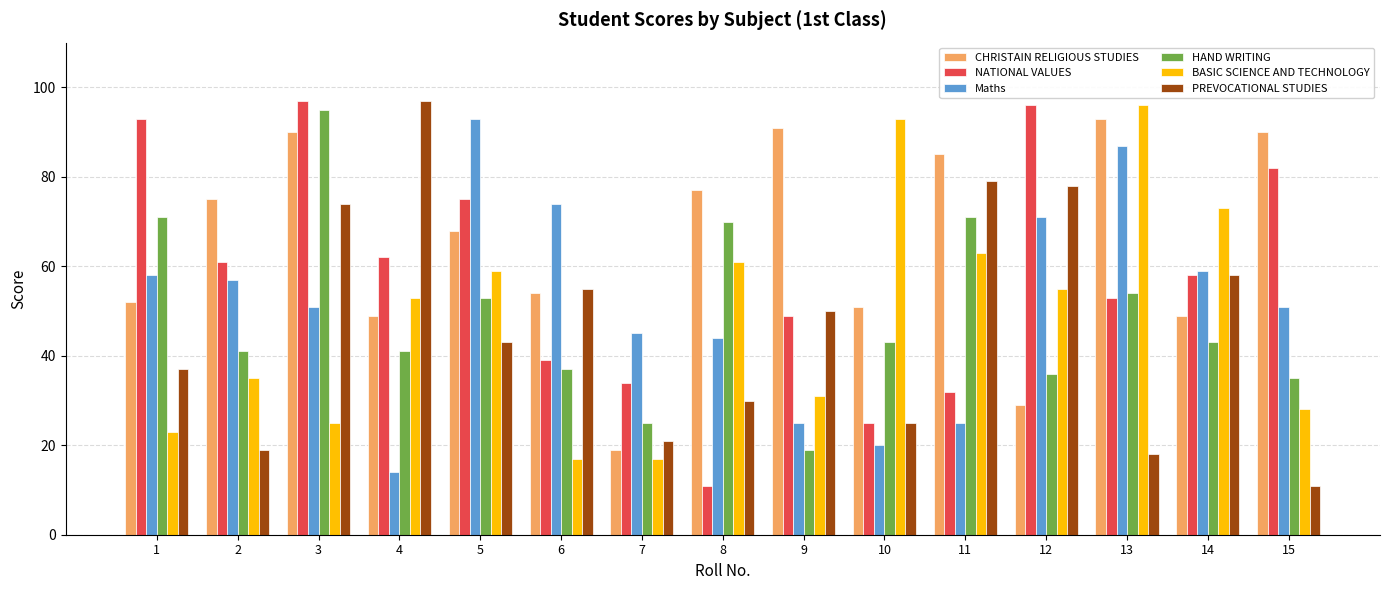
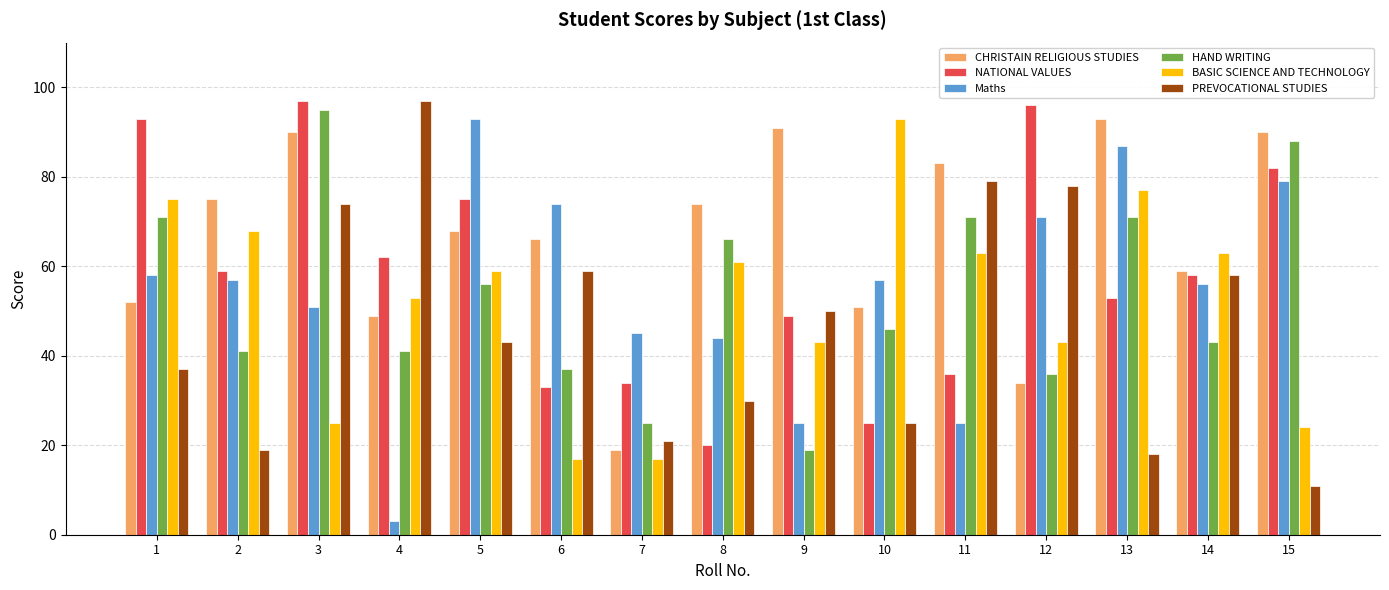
  {
    "CHRISTAIN RELIGIOUS STUDIES": {
      "1": 52,
      "2": 75,
      "3": 90,
      "4": 49,
      "5": 68,
-     "6": 54,
+     "6": 66,
      "7": 19,
-     "8": 77,
+     "8": 74,
      "9": 91,
      "10": 51,
-     "11": 85,
-     "12": 29,
+     "11": 83,
+     "12": 34,
      "13": 93,
-     "14": 49,
+     "14": 59,
      "15": 90
    },
    "NATIONAL VALUES": {
      "1": 93,
-     "2": 61,
+     "2": 59,
      "3": 97,
      "4": 62,
      "5": 75,
-     "6": 39,
+     "6": 33,
      "7": 34,
-     "8": 11,
+     "8": 20,
      "9": 49,
      "10": 25,
-     "11": 32,
+     "11": 36,
      "12": 96,
      "13": 53,
      "14": 58,
      "15": 82
    },
    "Maths": {
      "1": 58,
      "2": 57,
      "3": 51,
-     "4": 14,
+     "4": 3,
      "5": 93,
      "6": 74,
      "7": 45,
      "8": 44,
      "9": 25,
-     "10": 20,
+     "10": 57,
      "11": 25,
      "12": 71,
      "13": 87,
-     "14": 59,
-     "15": 51
+     "14": 56,
+     "15": 79
    },
    "HAND WRITING": {
      "1": 71,
      "2": 41,
      "3": 95,
      "4": 41,
-     "5": 53,
+     "5": 56,
      "6": 37,
      "7": 25,
-     "8": 70,
+     "8": 66,
      "9": 19,
-     "10": 43,
+     "10": 46,
      "11": 71,
      "12": 36,
-     "13": 54,
+     "13": 71,
      "14": 43,
-     "15": 35
+     "15": 88
    },
    "BASIC SCIENCE AND TECHNOLOGY": {
-     "1": 23,
-     "2": 35,
+     "1": 75,
+     "2": 68,
      "3": 25,
      "4": 53,
      "5": 59,
      "6": 17,
      "7": 17,
      "8": 61,
-     "9": 31,
+     "9": 43,
      "10": 93,
      "11": 63,
-     "12": 55,
-     "13": 96,
-     "14": 73,
-     "15": 28
+     "12": 43,
+     "13": 77,
+     "14": 63,
+     "15": 24
    },
    "PREVOCATIONAL STUDIES": {
      "1": 37,
      "2": 19,
      "3": 74,
      "4": 97,
      "5": 43,
-     "6": 55,
+     "6": 59,
      "7": 21,
      "8": 30,
      "9": 50,
      "10": 25,
      "11": 79,
      "12": 78,
      "13": 18,
      "14": 58,
      "15": 11
    }
  }
